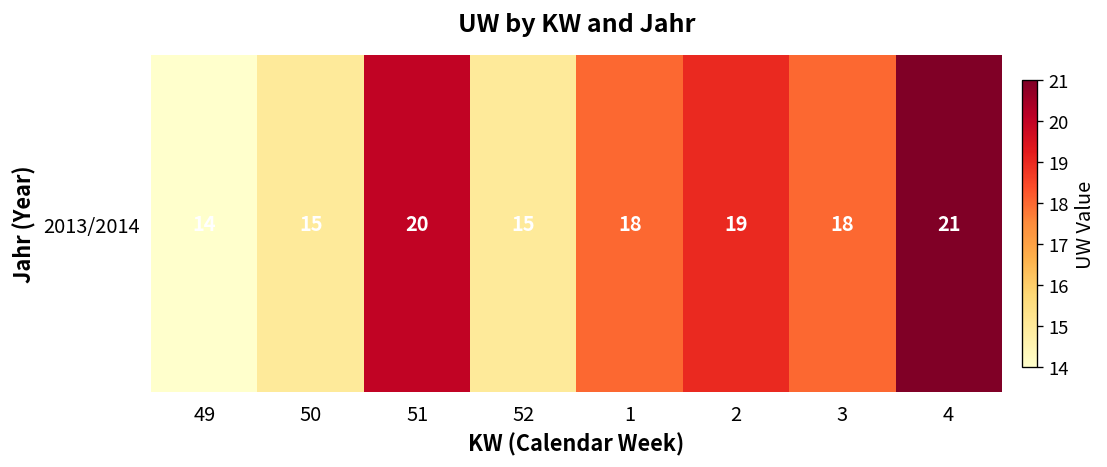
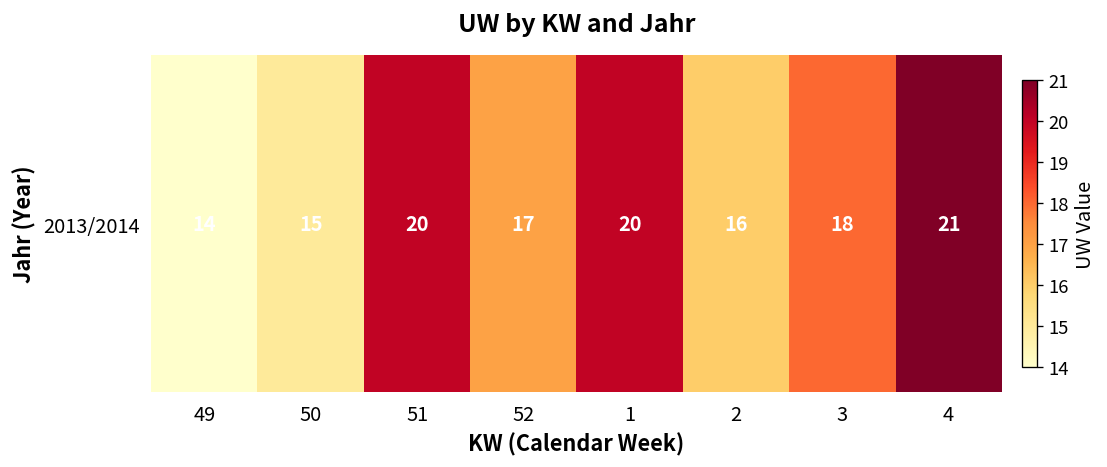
  {
    "2013/2014": {
      "49": 14,
      "50": 15,
      "51": 20,
-     "52": 15,
-     "1": 18,
-     "2": 19,
+     "52": 17,
+     "1": 20,
+     "2": 16,
      "3": 18,
      "4": 21
    }
  }
